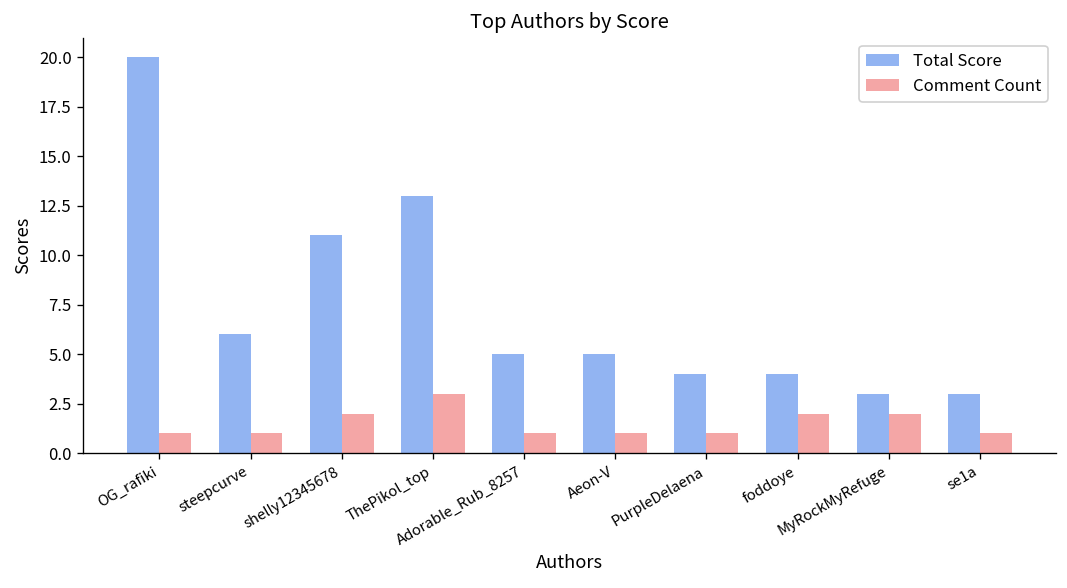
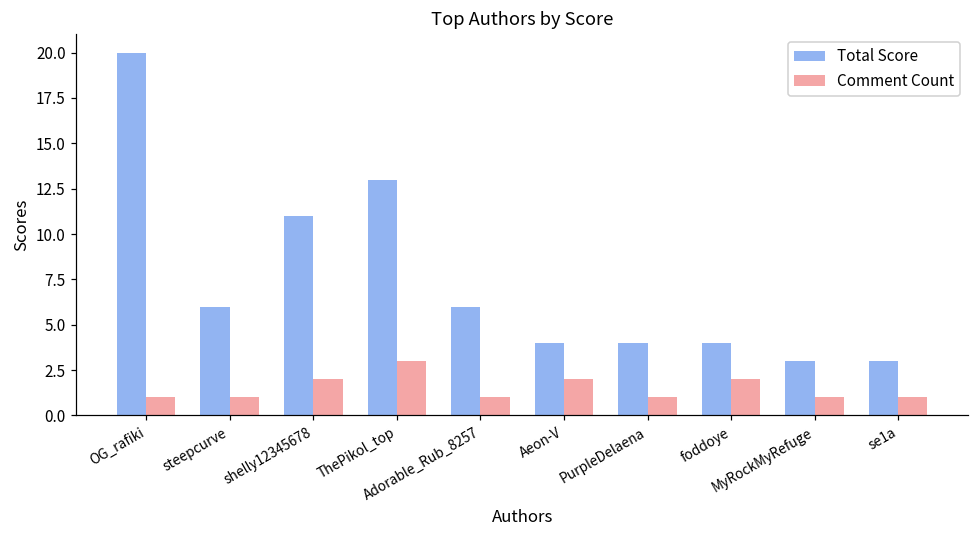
  {
    "Total Score": {
      "OG_rafiki": 20,
      "steepcurve": 6,
      "shelly12345678": 11,
      "ThePikol_top": 13,
-     "Adorable_Rub_8257": 5,
-     "Aeon-V": 5,
+     "Adorable_Rub_8257": 6,
+     "Aeon-V": 4,
      "PurpleDelaena": 4,
      "foddoye": 4,
      "MyRockMyRefuge": 3,
      "se1a": 3
    },
    "Comment Count": {
      "OG_rafiki": 1,
      "steepcurve": 1,
      "shelly12345678": 2,
      "ThePikol_top": 3,
      "Adorable_Rub_8257": 1,
-     "Aeon-V": 1,
+     "Aeon-V": 2,
      "PurpleDelaena": 1,
      "foddoye": 2,
-     "MyRockMyRefuge": 2,
+     "MyRockMyRefuge": 1,
      "se1a": 1
    }
  }
